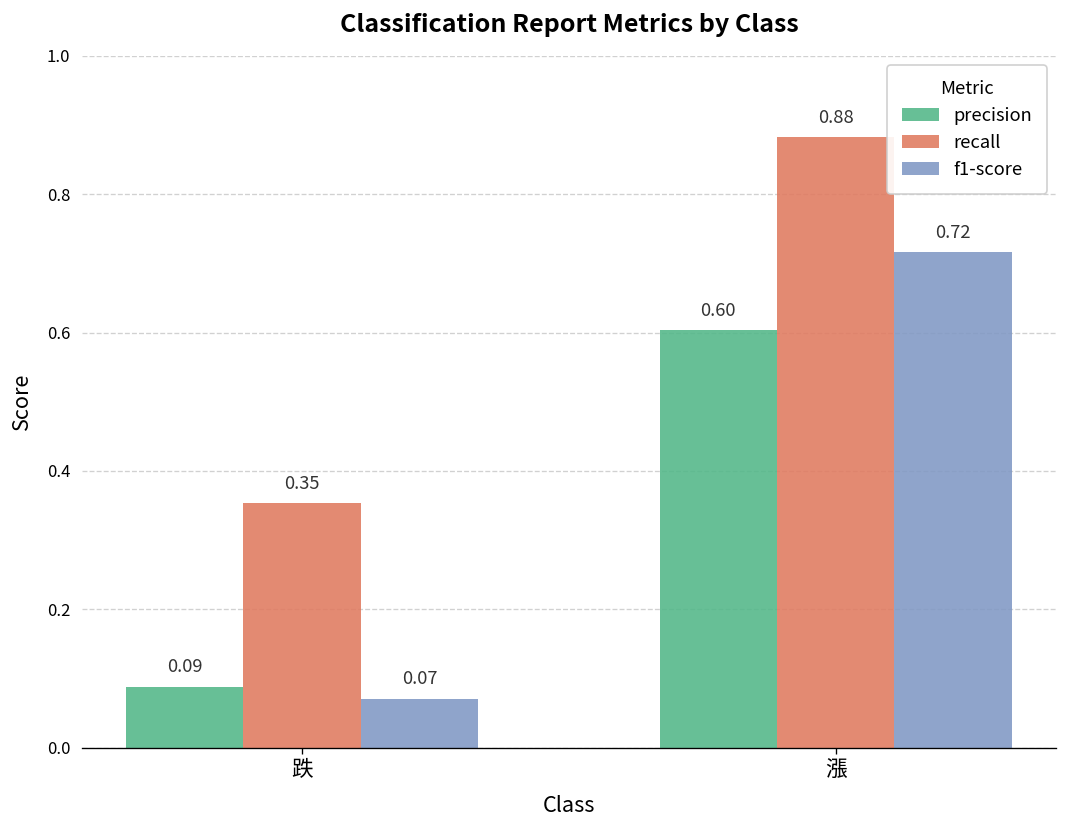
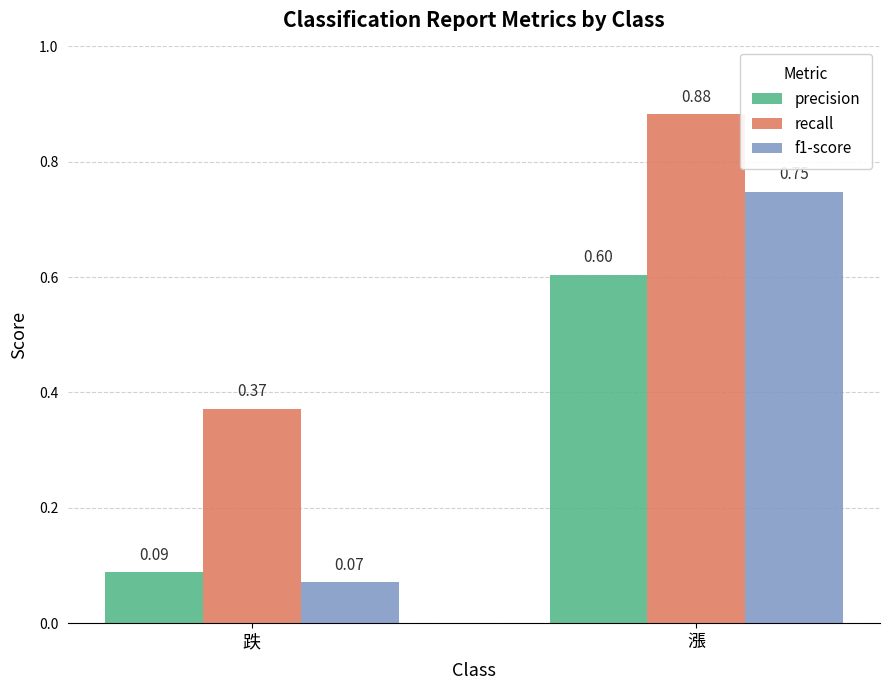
  {
    "precision": {
      "跌": 0.09,
      "漲": 0.60
    },
    "recall": {
-     "跌": 0.35,
+     "跌": 0.37,
      "漲": 0.88
    },
    "f1-score": {
-     "漲": 0.72
+     "漲": 0.75
    }
  }
